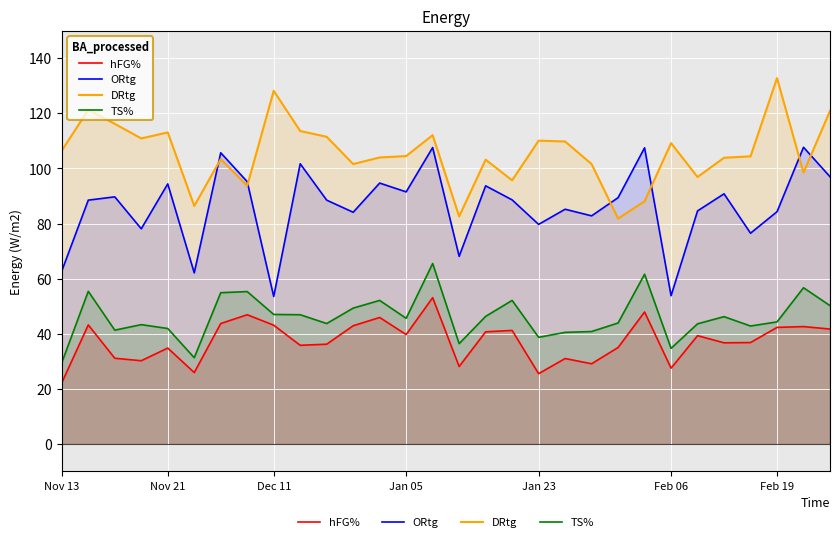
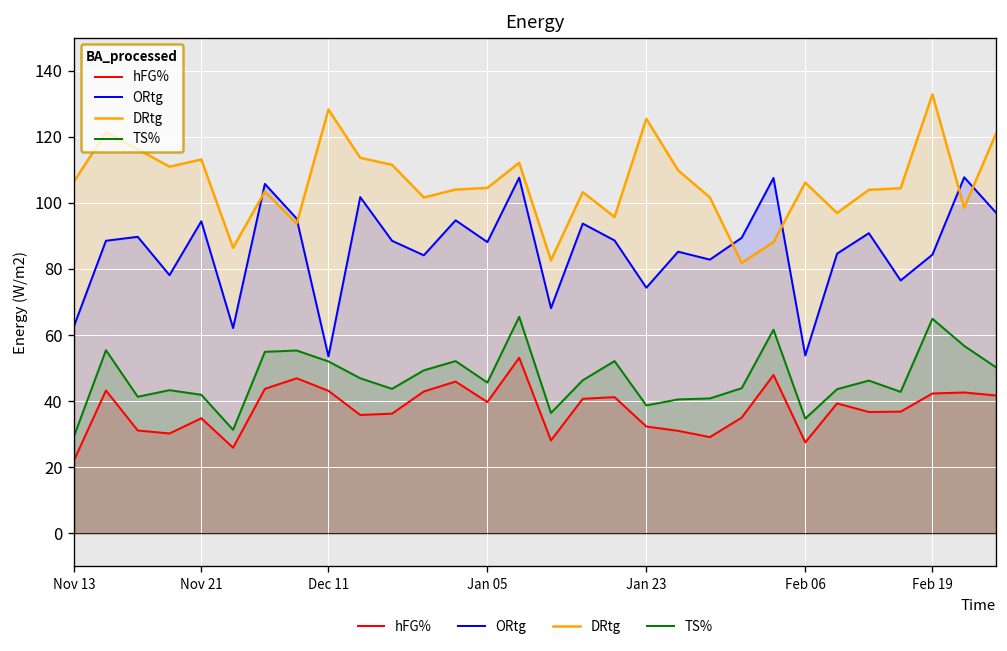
  {
    "hFG%": {
      "Nov 13": 22,
      "Nov 21": 35,
      "Dec 11": 43,
      "Jan 05": 40,
-     "Jan 23": 26,
+     "Jan 23": 32,
      "Feb 06": 28,
      "Feb 19": 42
    },
    "ORtg": {
      "Nov 13": 63,
      "Nov 21": 94,
      "Dec 11": 54,
-     "Jan 05": 92,
-     "Jan 23": 80,
+     "Jan 05": 88,
+     "Jan 23": 74,
      "Feb 06": 54,
      "Feb 19": 84
    },
    "DRtg": {
      "Nov 13": 107,
      "Nov 21": 113,
      "Dec 11": 128,
      "Jan 05": 105,
-     "Jan 23": 110,
-     "Feb 06": 109,
+     "Jan 23": 125,
+     "Feb 06": 106,
      "Feb 19": 133
    },
    "TS%": {
      "Nov 13": 30,
      "Nov 21": 42,
-     "Dec 11": 47,
+     "Dec 11": 52,
      "Jan 05": 46,
      "Jan 23": 39,
      "Feb 06": 35,
-     "Feb 19": 44
+     "Feb 19": 65
    }
  }
